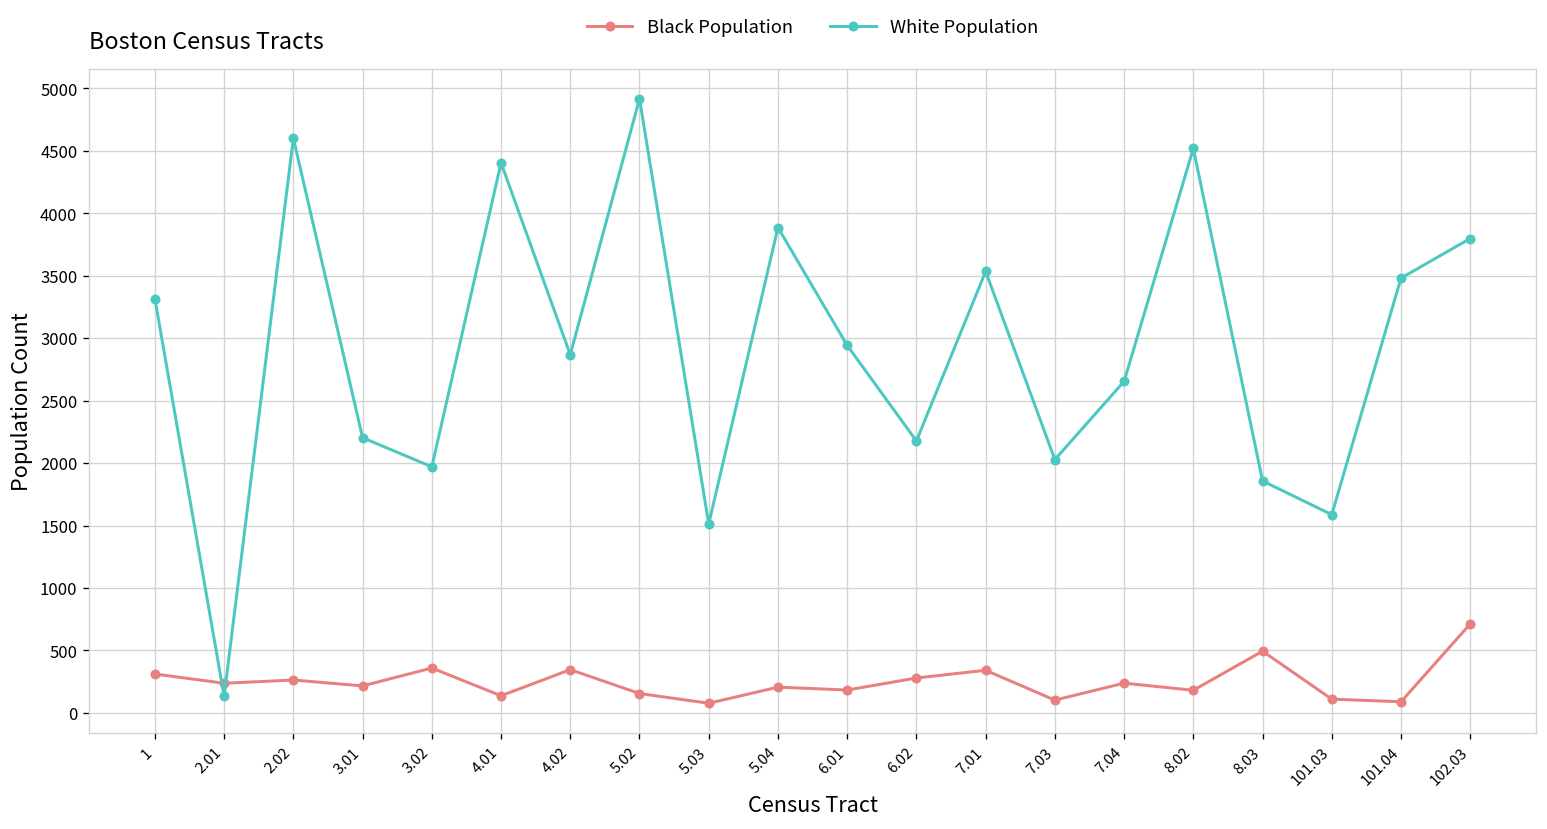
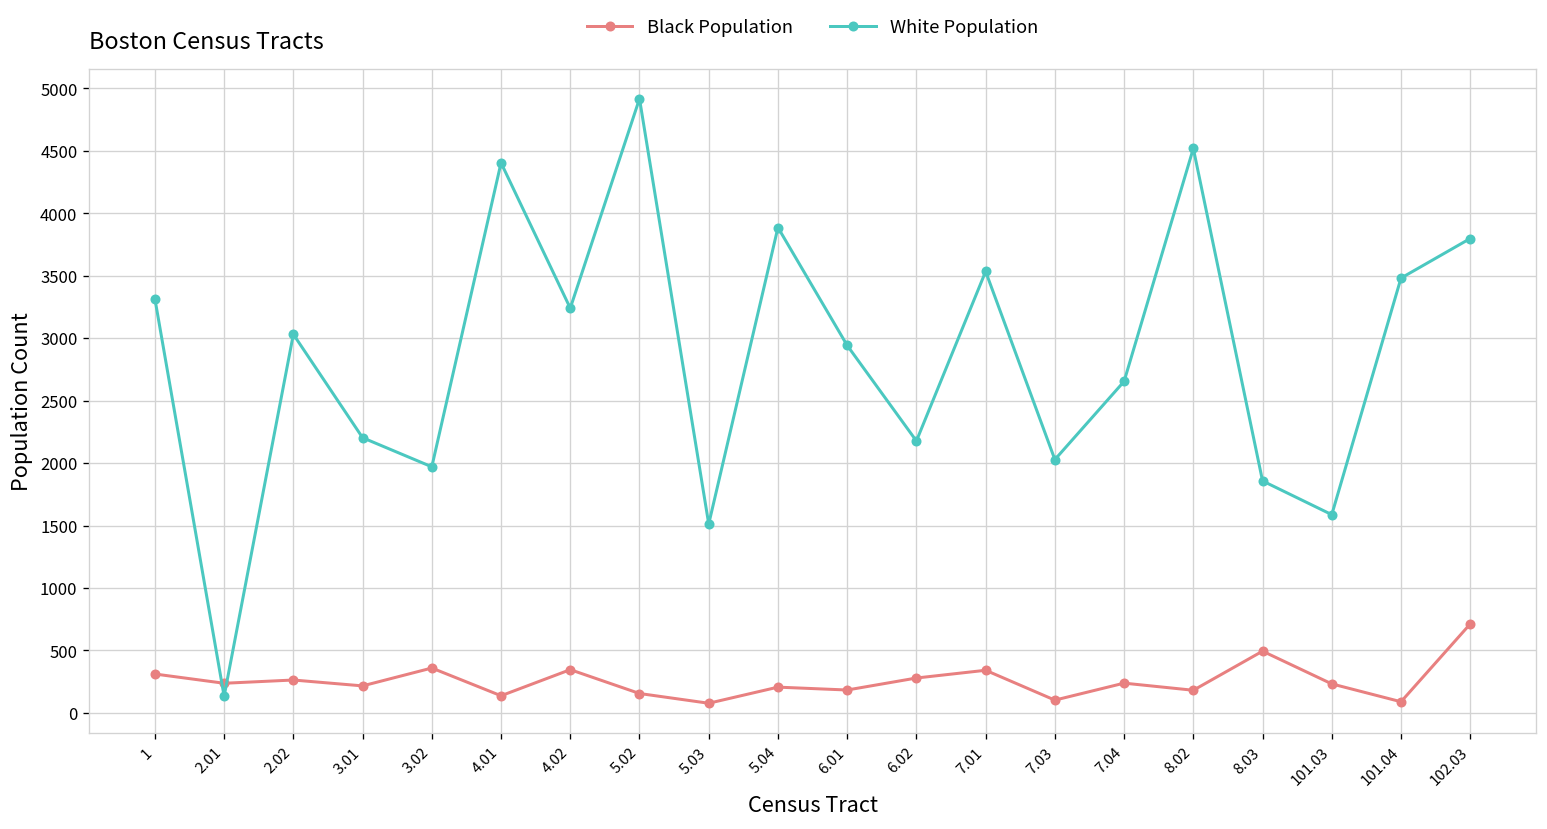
  {
    "Black Population": {
      "1": 310,
      "2.01": 240,
      "2.02": 260,
      "3.01": 220,
      "3.02": 360,
      "4.01": 140,
      "4.02": 350,
      "5.02": 160,
      "5.03": 80,
      "5.04": 210,
      "6.01": 180,
      "6.02": 280,
      "7.01": 340,
      "7.03": 100,
      "7.04": 240,
      "8.02": 180,
      "8.03": 490,
-     "101.03": 110,
+     "101.03": 230,
      "101.04": 90,
      "102.03": 710
    },
    "White Population": {
      "1": 3320,
      "2.01": 130,
-     "2.02": 4600,
+     "2.02": 3030,
      "3.01": 2200,
      "3.02": 1970,
      "4.01": 4400,
-     "4.02": 2870,
+     "4.02": 3240,
      "5.02": 4920,
      "5.03": 1510,
      "5.04": 3890,
      "6.01": 2940,
      "6.02": 2180,
      "7.01": 3530,
      "7.03": 2030,
      "7.04": 2650,
      "8.02": 4520,
      "8.03": 1860,
      "101.03": 1590,
      "101.04": 3480,
      "102.03": 3800
    }
  }
